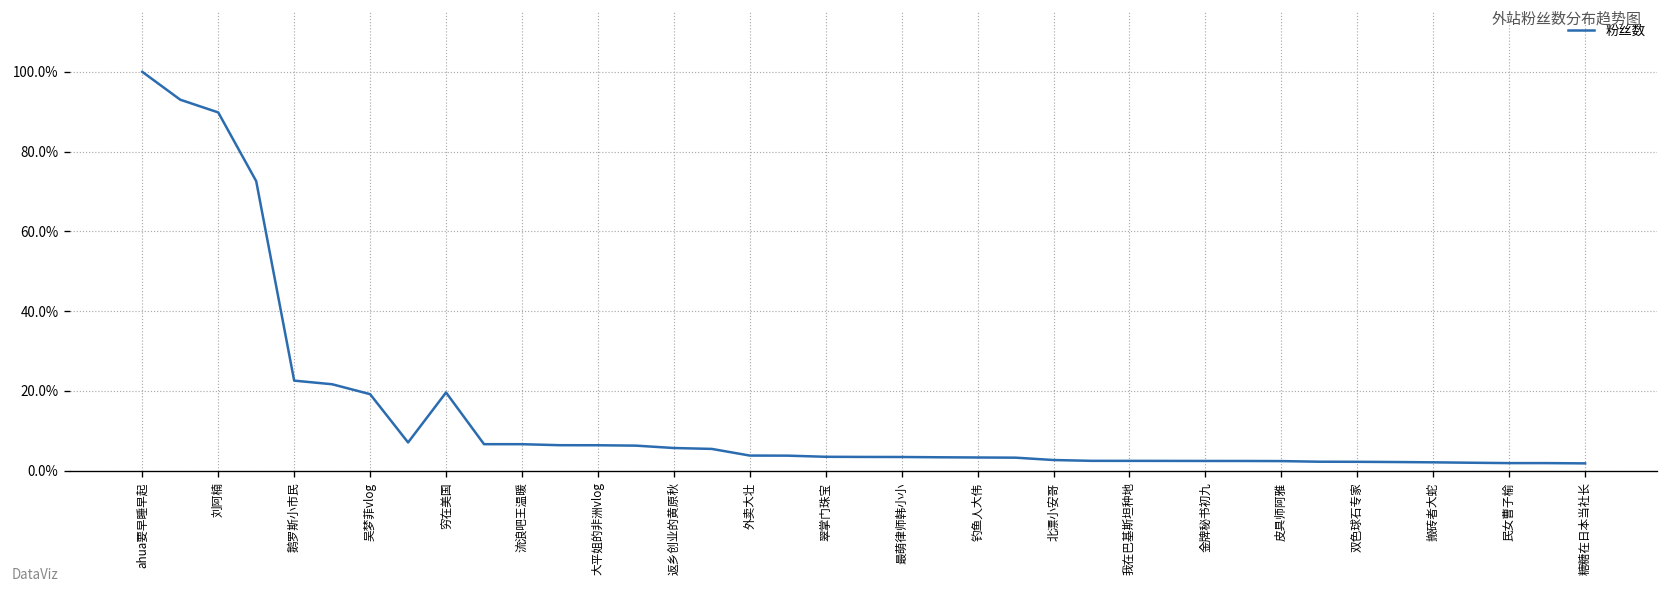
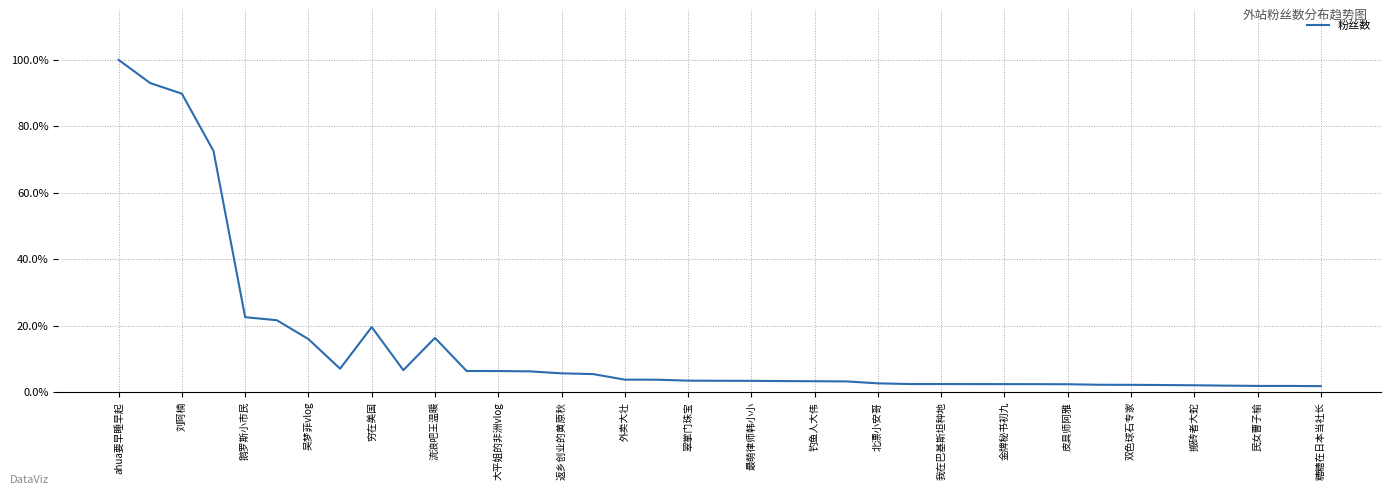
  {
    "ahua要早睡早起": "100%",
    "刘阿楠": "90%",
    "鹅罗斯小市民": "23%",
-   "吴梦菲vlog": "19%",
+   "吴梦菲vlog": "16%",
    "穷在美国": "20%",
-   "流浪吧王温暖": "7%",
+   "流浪吧王温暖": "16%",
    "大平姐的非洲vlog": "6%",
    "返乡创业的黄原秋": "6%",
    "外卖大壮": "4%",
    "翠掌门珠宝": "3%",
    "最萌律师韩小小": "3%",
    "钓鱼人大伟": "3%",
    "北漂小安哥": "3%",
    "我在巴基斯坦种地": "2%",
    "金牌秘书初九": "2%",
    "皮具师阿雅": "2%",
    "双色球石专家": "2%",
    "搬砖者大蛇": "2%",
    "民女曹子榆": "2%",
    "糖糖在日本当社长": "2%"
  }
